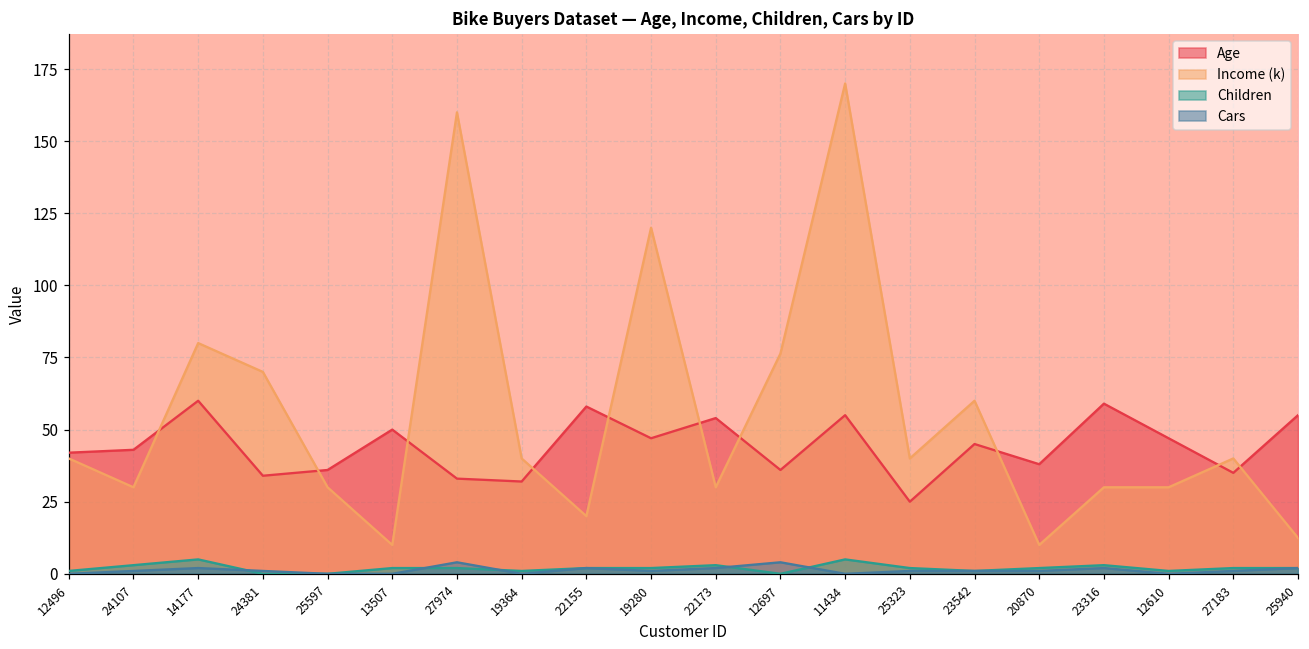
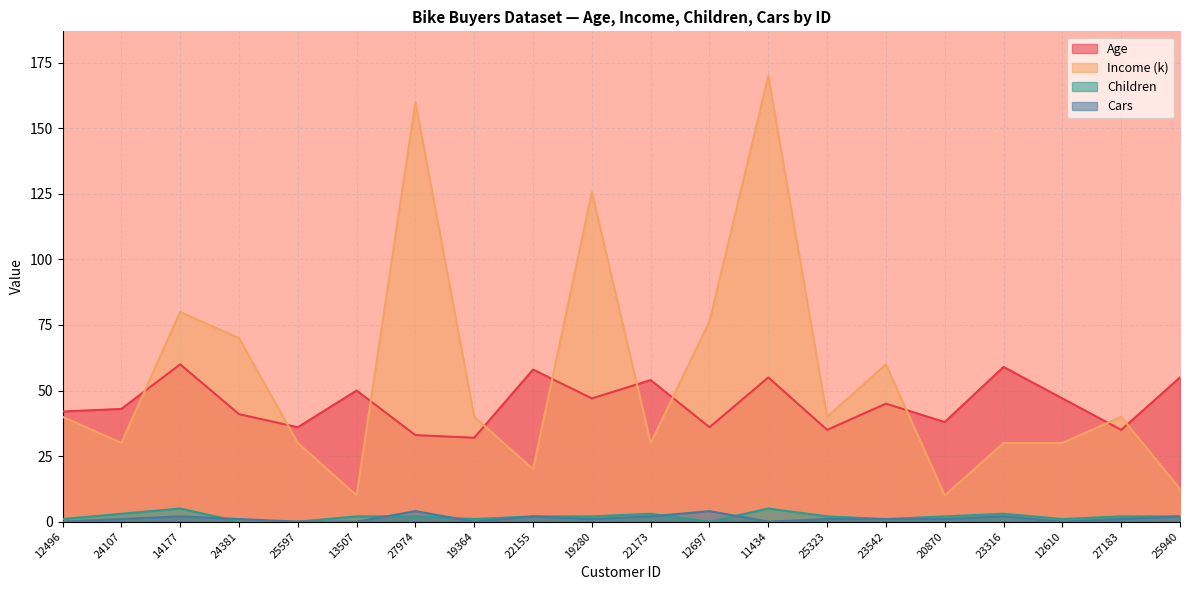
  {
    "Age": {
      "12496": 42,
      "24107": 43,
      "14177": 60,
-     "24381": 34,
+     "24381": 41,
      "25597": 36,
      "13507": 50,
      "27974": 33,
      "19364": 32,
      "22155": 58,
      "19280": 47,
      "22173": 54,
      "12697": 36,
      "11434": 55,
-     "25323": 25,
+     "25323": 35,
      "23542": 45,
      "20870": 38,
      "23316": 59,
      "12610": 47,
      "27183": 35,
      "25940": 55
    },
    "Income (k)": {
      "12496": 40,
      "24107": 30,
      "14177": 80,
      "24381": 70,
      "25597": 30,
      "13507": 10,
      "27974": 160,
      "19364": 40,
      "22155": 20,
-     "19280": 120,
+     "19280": 126,
      "22173": 30,
      "12697": 76,
      "11434": 170,
      "25323": 40,
      "23542": 60,
      "20870": 10,
      "23316": 30,
      "12610": 30,
      "27183": 40,
      "25940": 12
    }
  }
